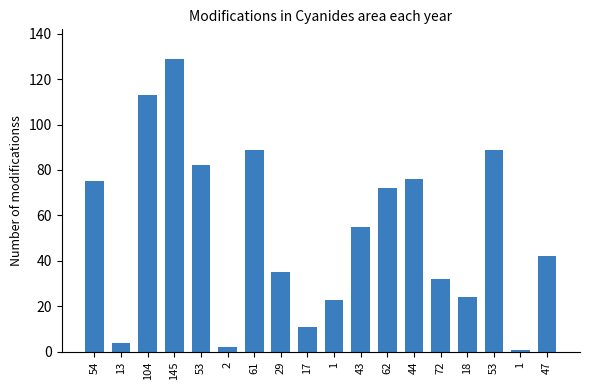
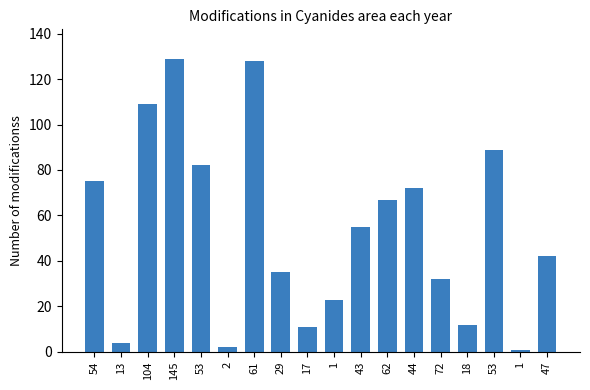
  {
    "54": 75,
    "13": 4,
-   "104": 113,
+   "104": 109,
    "145": 129,
    "2": 2,
-   "61": 89,
+   "61": 128,
    "29": 35,
    "17": 11,
    "43": 55,
-   "62": 72,
-   "44": 76,
+   "62": 67,
+   "44": 72,
    "72": 32,
-   "18": 24,
+   "18": 12,
    "47": 42
  }
